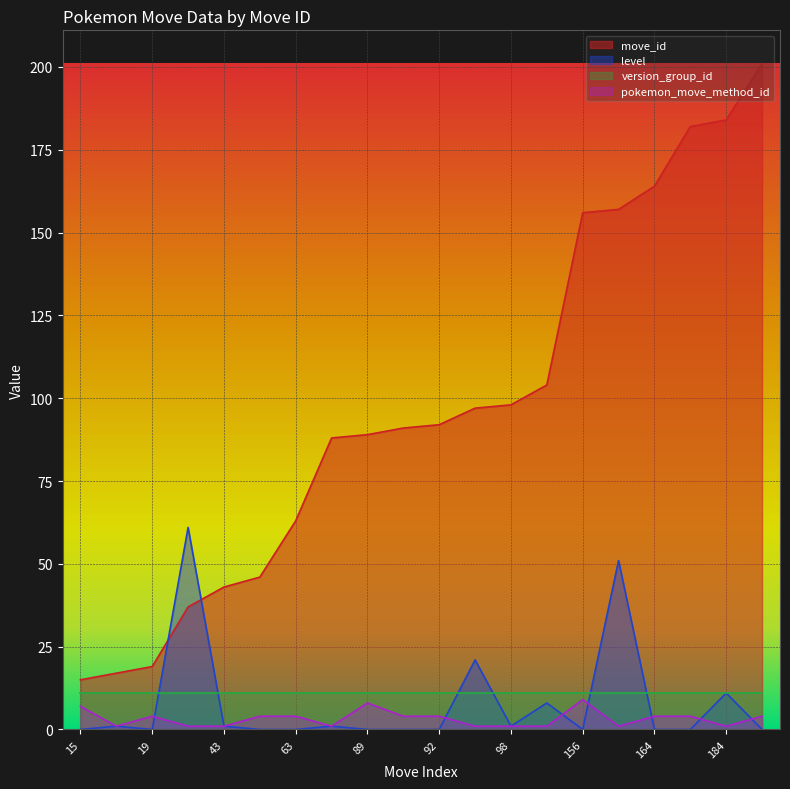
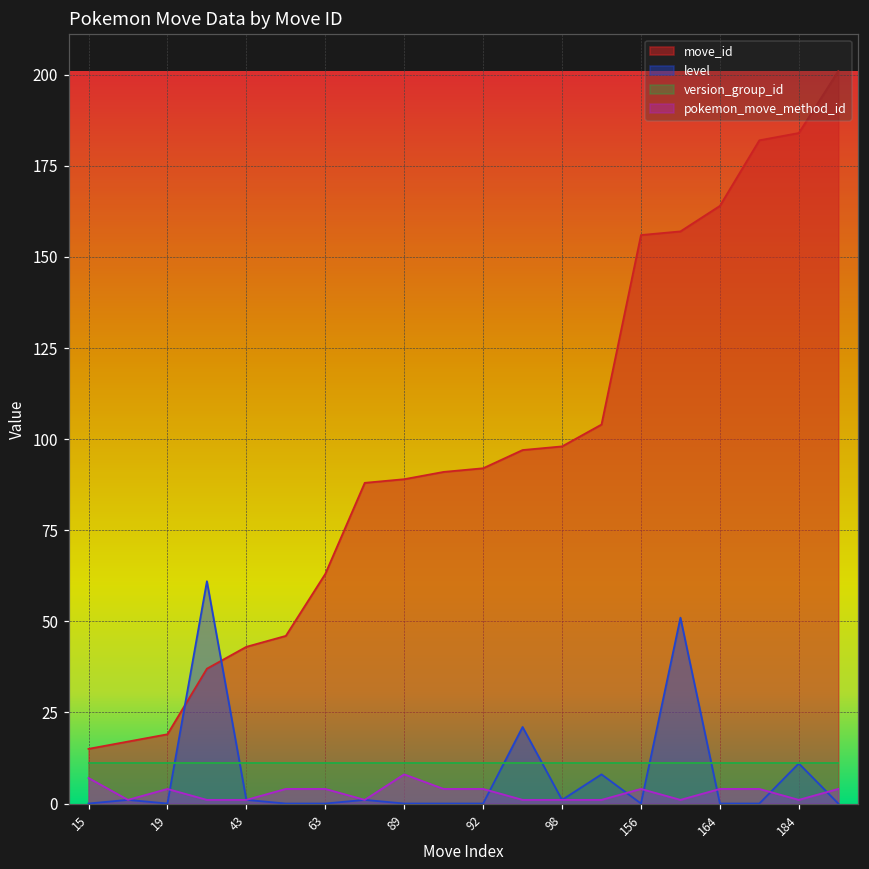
  {
    "move_id": {
      "15": 15,
      "19": 19,
      "43": 43,
      "63": 63,
      "89": 89,
      "92": 92,
      "98": 98,
      "156": 156,
      "164": 164,
      "184": 184
    },
    "level": {
      "15": 0,
      "19": 0,
      "63": 0,
      "89": 0,
      "92": 0,
      "156": 0,
      "164": 0
    },
    "version_group_id": {
      "15": 11,
      "19": 11,
      "43": 11,
      "63": 11,
      "89": 11,
      "92": 11,
      "98": 11,
      "156": 11,
      "164": 11
    },
    "pokemon_move_method_id": {
      "15": 7,
      "19": 4,
      "63": 4,
      "89": 8,
      "92": 4,
-     "156": 9,
+     "156": 4,
      "164": 4,
      "184": 1
    }
  }
